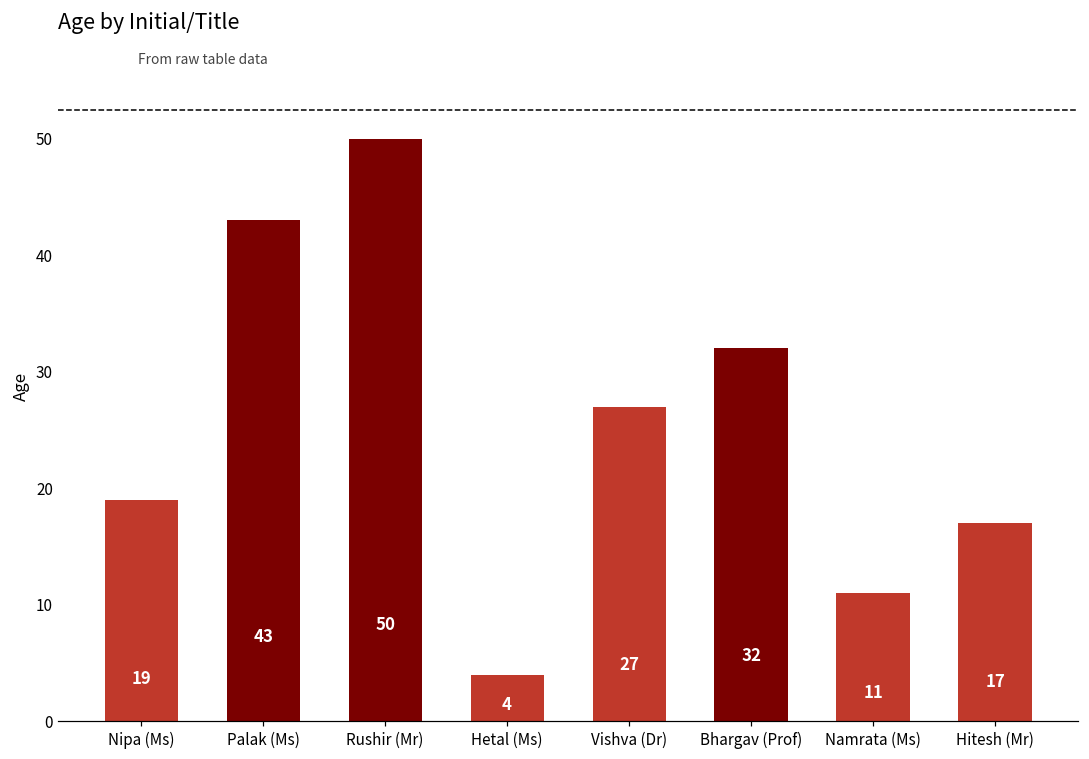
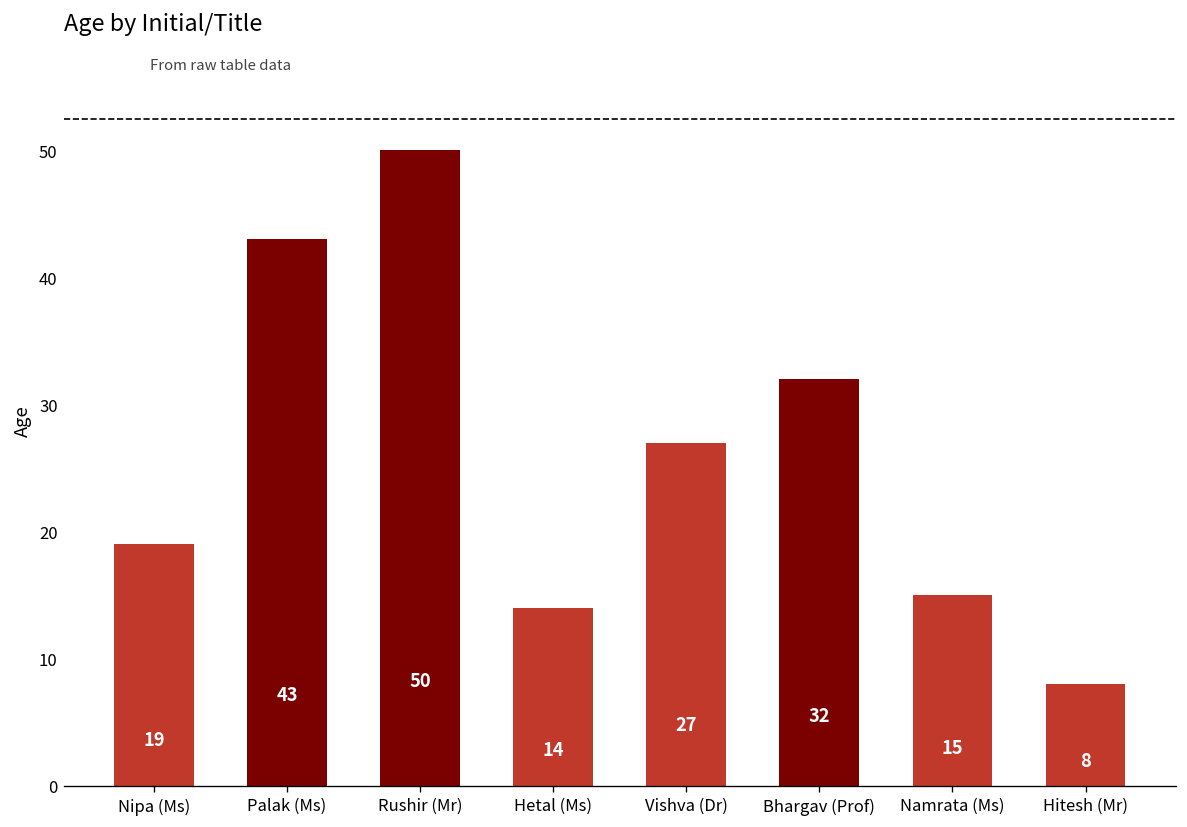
  {
    "Nipa (Ms)": 19,
    "Palak (Ms)": 43,
    "Rushir (Mr)": 50,
-   "Hetal (Ms)": 4,
+   "Hetal (Ms)": 14,
    "Vishva (Dr)": 27,
    "Bhargav (Prof)": 32,
-   "Namrata (Ms)": 11,
-   "Hitesh (Mr)": 17
+   "Namrata (Ms)": 15,
+   "Hitesh (Mr)": 8
  }
